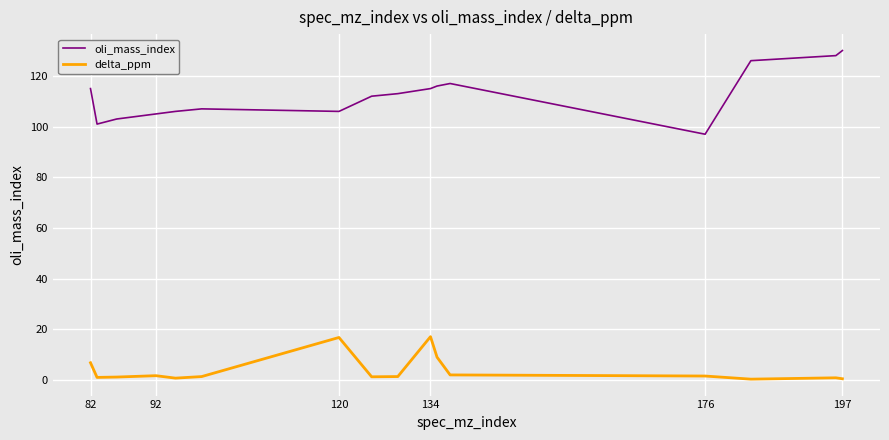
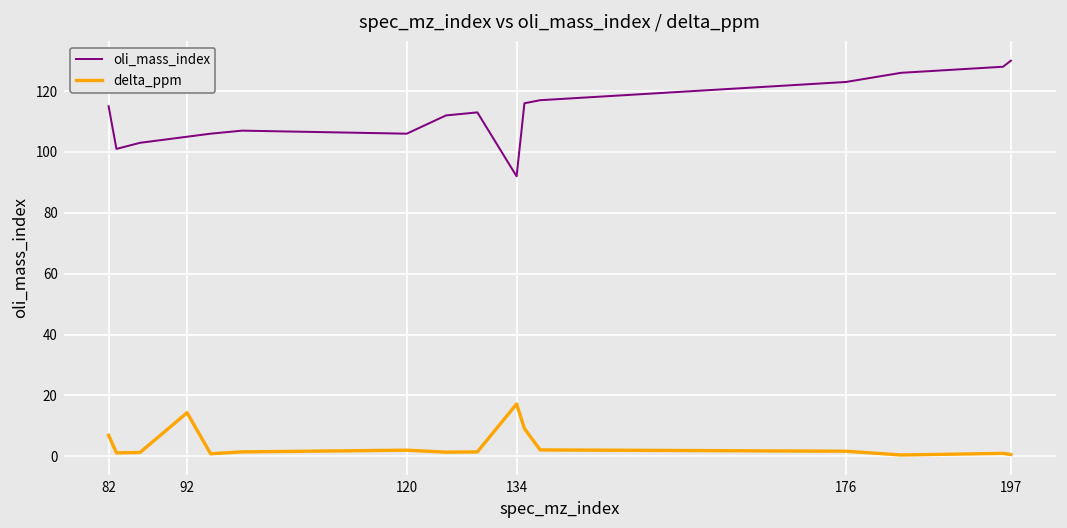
  {
    "oli_mass_index": {
      "82": 115,
      "92": 105,
      "120": 106,
-     "134": 115,
-     "176": 97,
+     "134": 92,
+     "176": 123,
      "197": 130
    },
    "delta_ppm": {
      "82": 7,
-     "92": 2,
-     "120": 17,
+     "92": 14,
+     "120": 2,
      "134": 17,
      "176": 2,
      "197": 1
    }
  }
